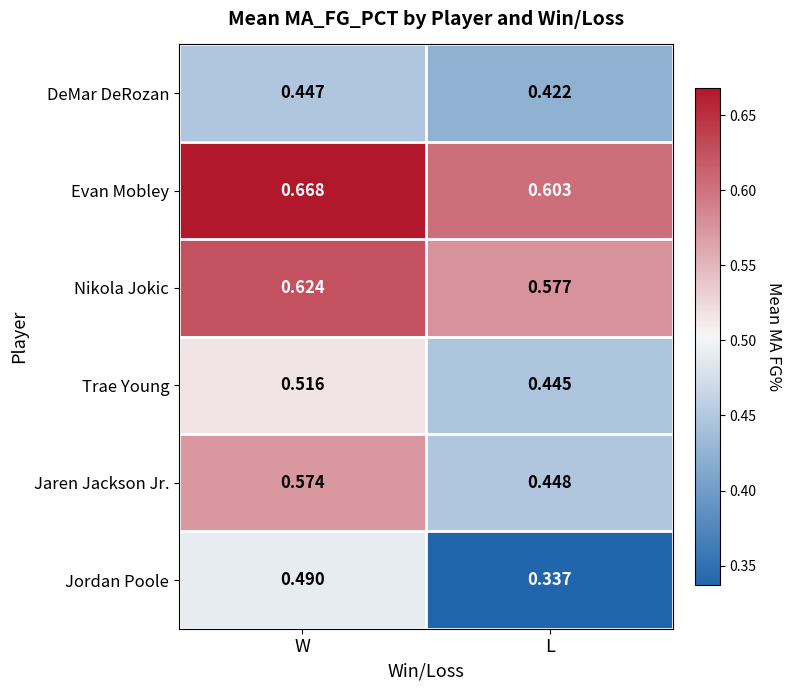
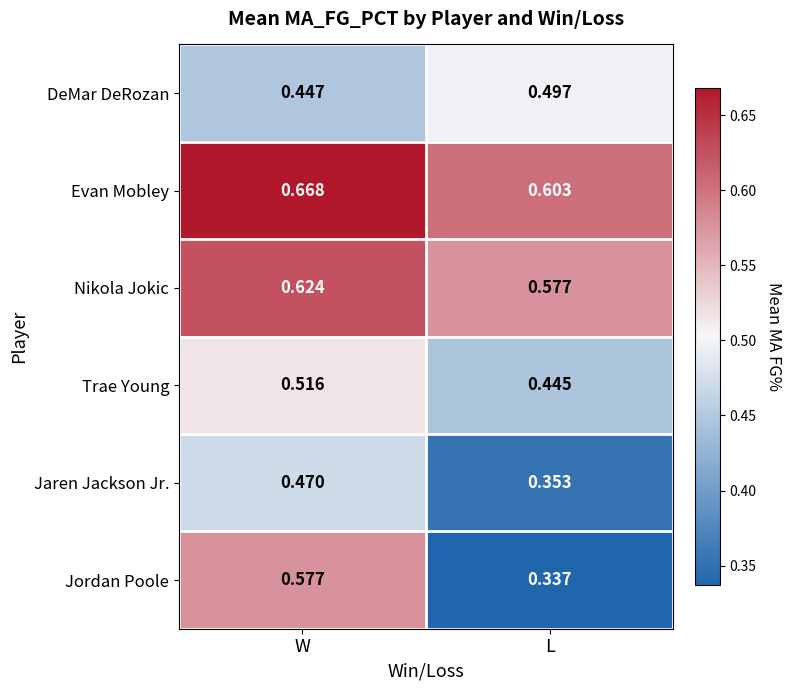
  {
    "DeMar DeRozan": {
      "W": 0.447,
-     "L": 0.422
+     "L": 0.497
    },
    "Evan Mobley": {
      "W": 0.668,
      "L": 0.603
    },
    "Nikola Jokic": {
      "W": 0.624,
      "L": 0.577
    },
    "Trae Young": {
      "W": 0.516,
      "L": 0.445
    },
    "Jaren Jackson Jr.": {
-     "W": 0.574,
-     "L": 0.448
+     "W": 0.470,
+     "L": 0.353
    },
    "Jordan Poole": {
-     "W": 0.490,
+     "W": 0.577,
      "L": 0.337
    }
  }
